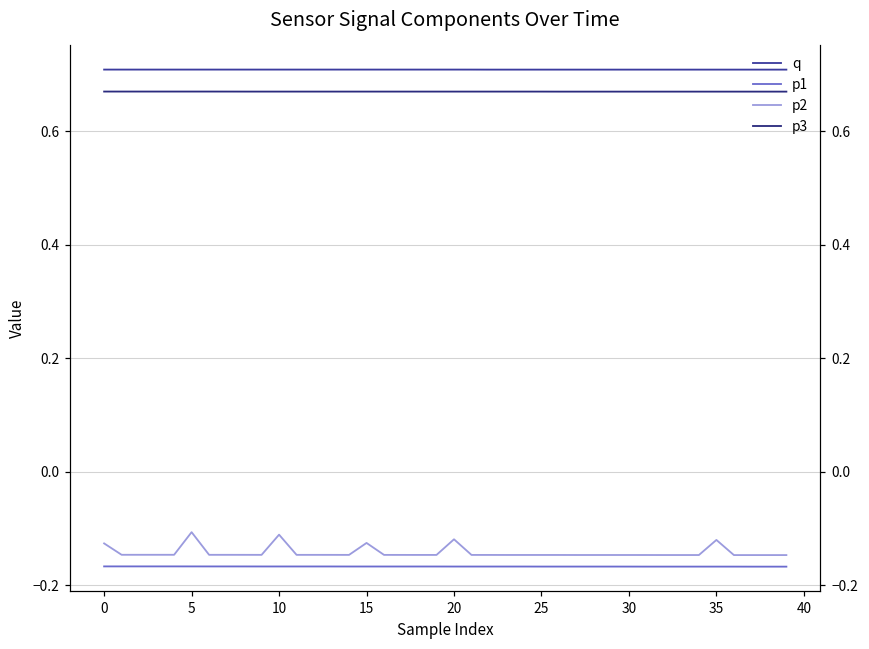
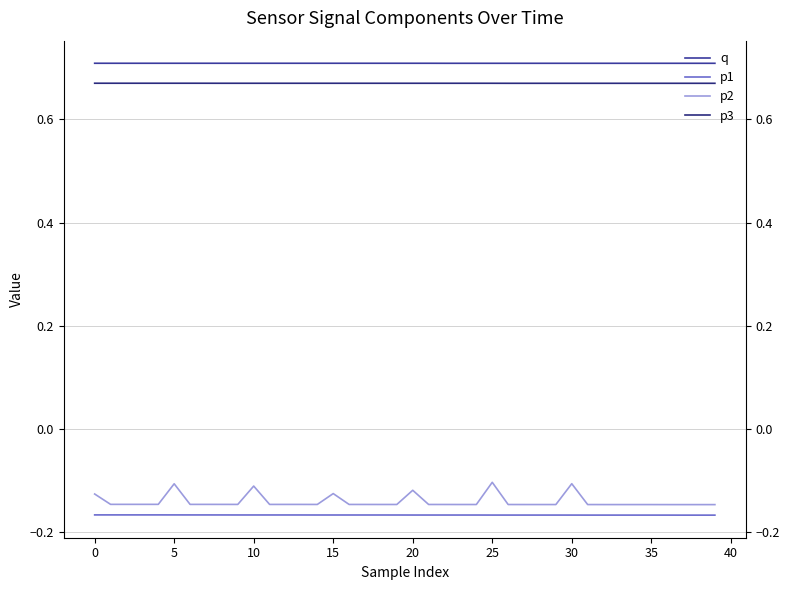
  {
    "p1": {
      "0": -0.17,
      "5": -0.17,
      "10": -0.17,
      "15": -0.17,
      "20": -0.17,
      "25": -0.17,
      "30": -0.17,
      "35": -0.17
    },
    "p2": {
      "0": -0.13,
      "5": -0.11,
      "10": -0.11,
      "15": -0.13,
      "20": -0.12,
-     "25": -0.15,
-     "30": -0.15,
-     "35": -0.12
+     "25": -0.10,
+     "30": -0.11,
+     "35": -0.15
    }
  }
